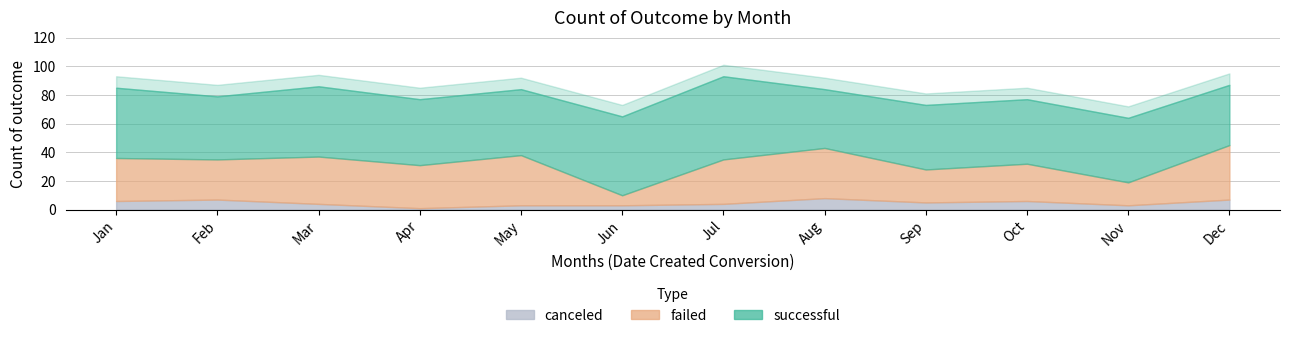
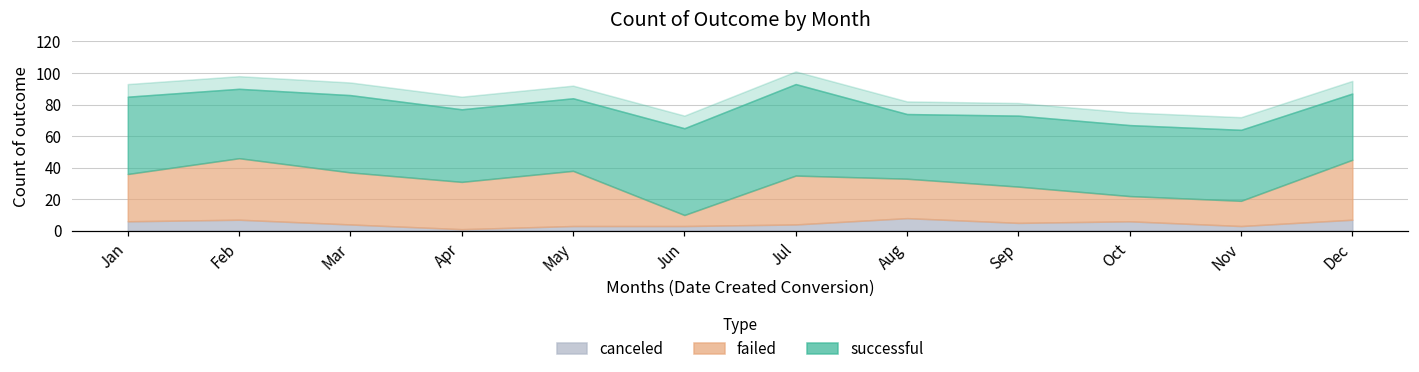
  {
    "failed": {
      "Jan": 30,
-     "Feb": 28,
+     "Feb": 39,
      "Mar": 33,
      "Apr": 30,
      "May": 35,
      "Jun": 7,
      "Jul": 31,
-     "Aug": 35,
+     "Aug": 25,
      "Sep": 23,
-     "Oct": 26,
+     "Oct": 16,
      "Nov": 16,
      "Dec": 38
    }
  }
